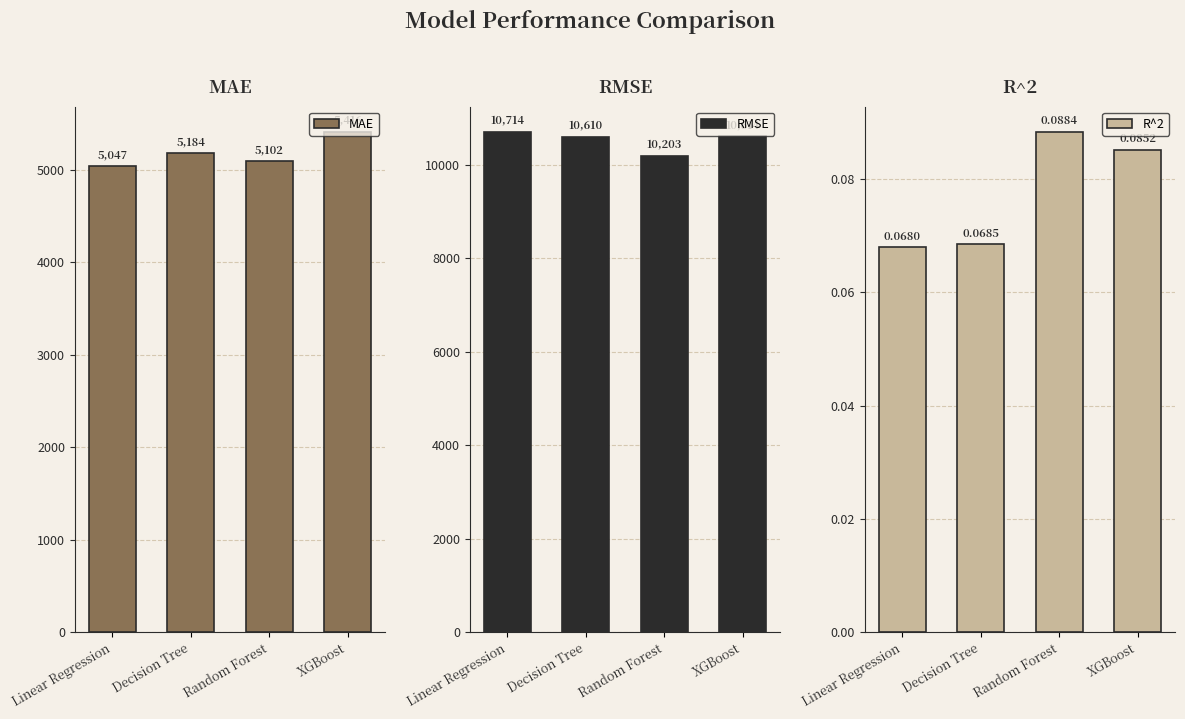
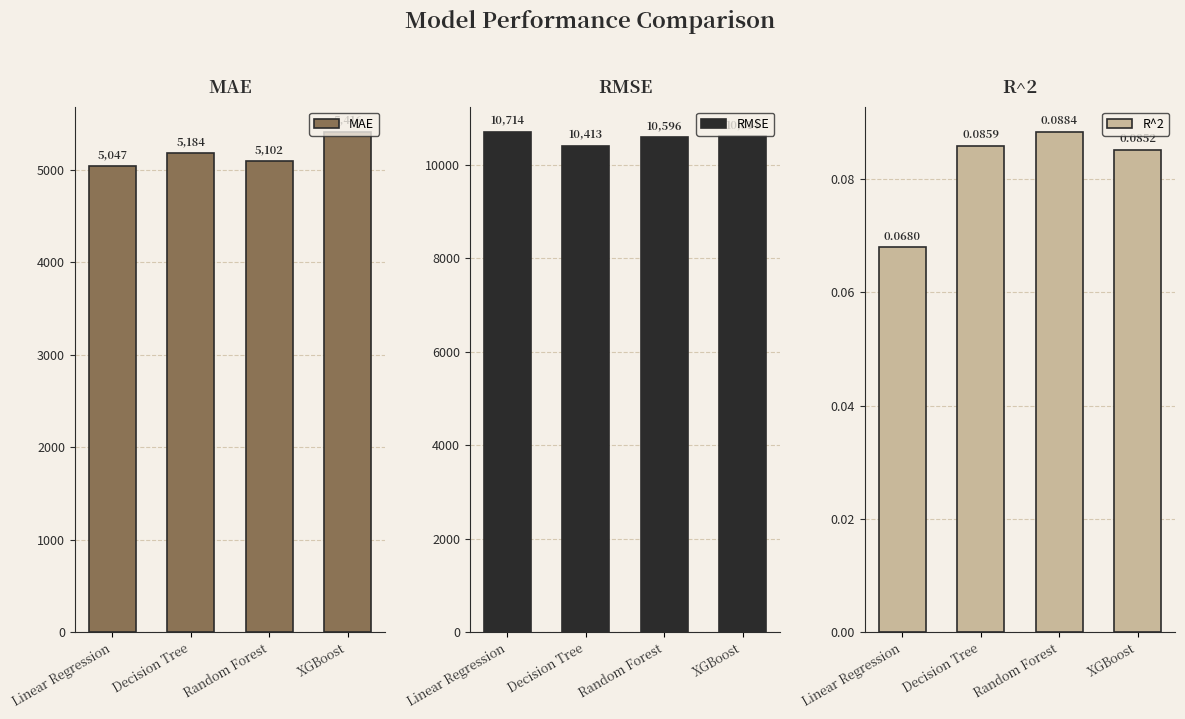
  {
    "MAE": {
      "Linear Regression": "5,047",
      "Decision Tree": "5,184",
      "Random Forest": "5,102"
    },
    "RMSE": {
      "Linear Regression": "10,714",
-     "Decision Tree": "10,610",
-     "Random Forest": "10,203"
+     "Decision Tree": "10,413",
+     "Random Forest": "10,596"
    },
    "R^2": {
      "Linear Regression": "0.0680",
-     "Decision Tree": "0.0685",
+     "Decision Tree": "0.0859",
      "Random Forest": "0.0884"
    }
  }
